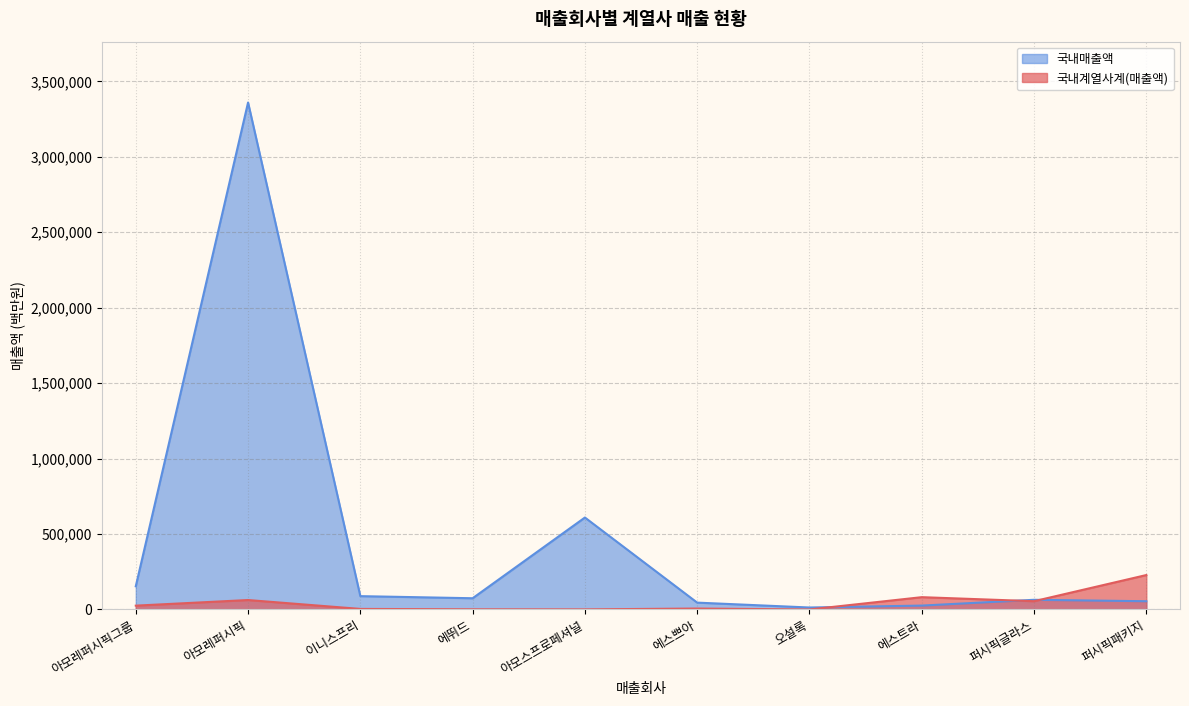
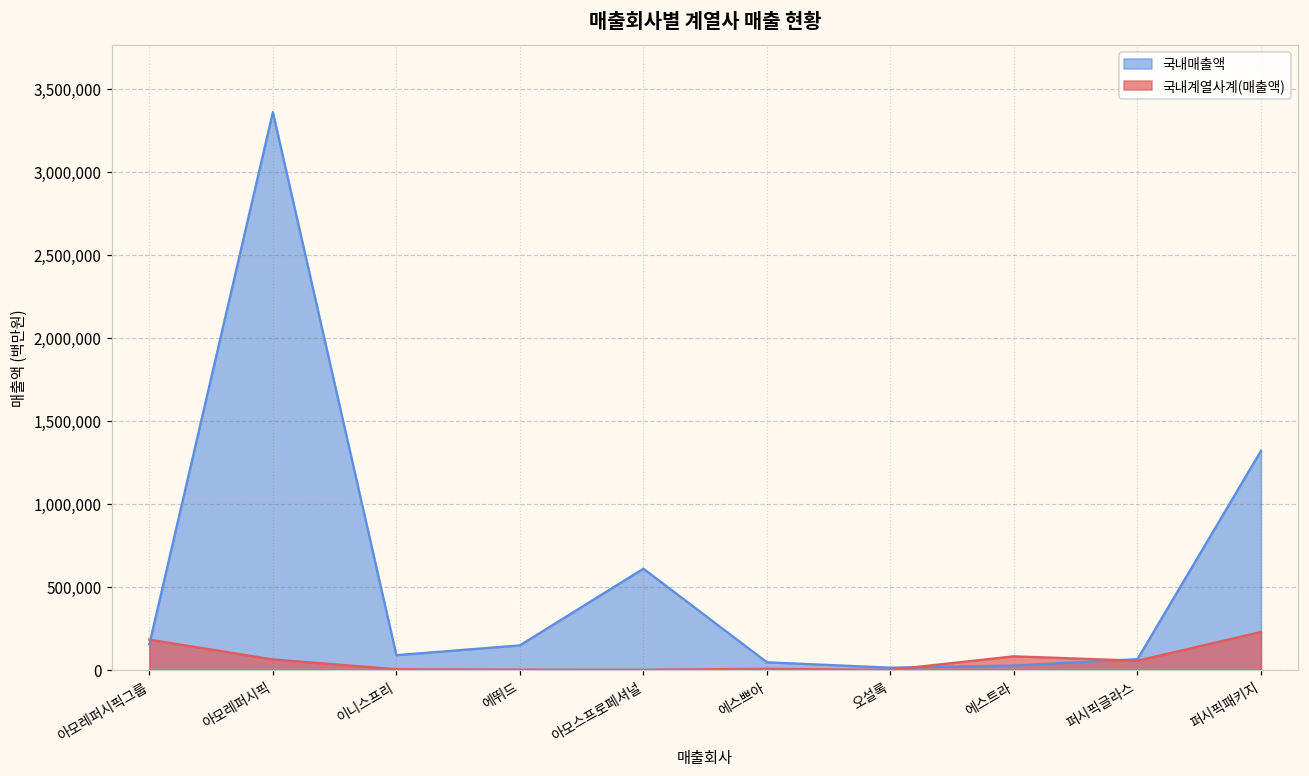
  {
    "국내매출액": {
      "아모레퍼시픽그룹": "150,000",
      "아모레퍼시픽": "3,360,000",
      "이니스프리": "90,000",
-     "에뛰드": "70,000",
+     "에뛰드": "150,000",
      "아모스프로페셔널": "610,000",
      "에스쁘아": "50,000",
      "에스트라": "30,000",
-     "퍼시픽패키지": "50,000"
+     "퍼시픽패키지": "1,320,000"
    },
    "국내계열사계(매출액)": {
-     "아모레퍼시픽그룹": "30,000",
+     "아모레퍼시픽그룹": "180,000",
      "아모레퍼시픽": "60,000",
      "이니스프리": "0",
      "에뛰드": "0",
      "아모스프로페셔널": "0",
      "에스쁘아": "10,000",
      "에스트라": "80,000",
      "퍼시픽패키지": "230,000"
    }
  }
